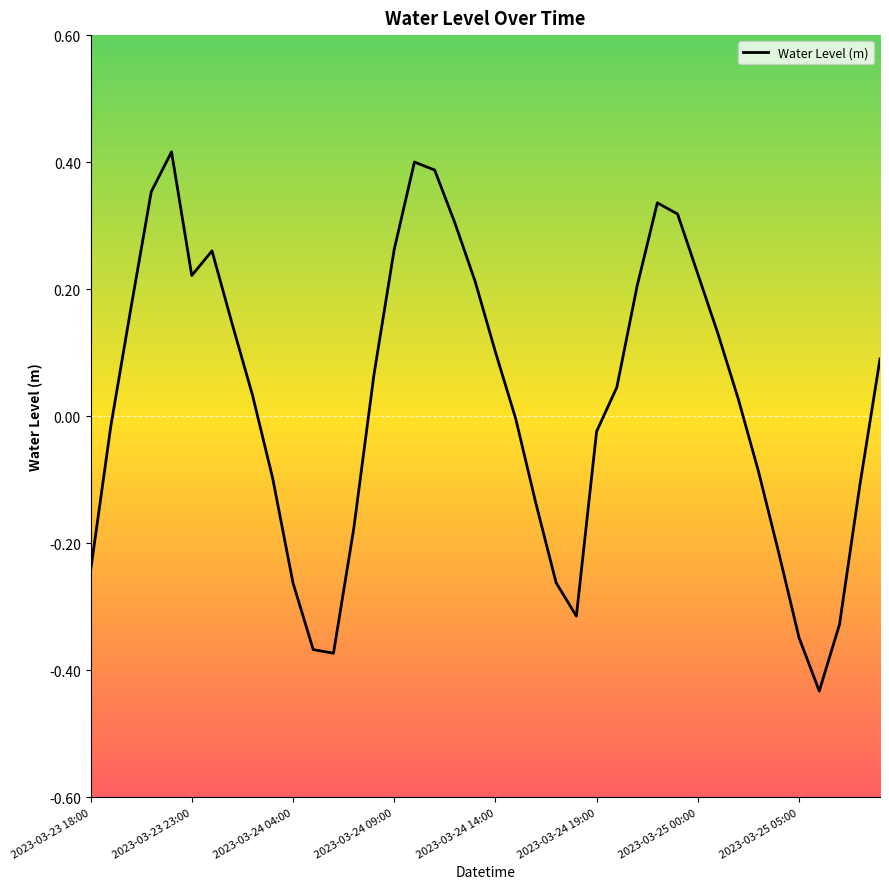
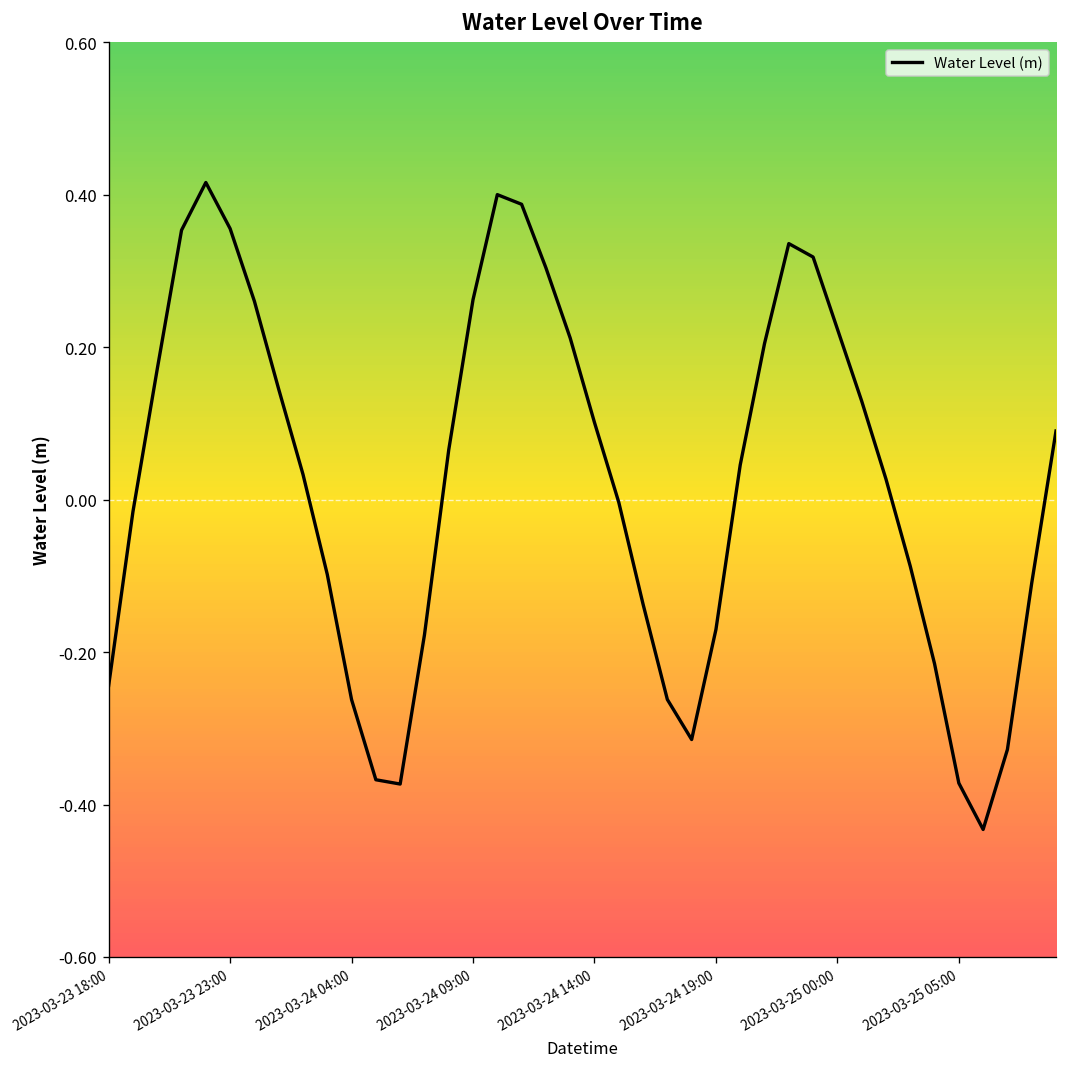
  {
    "2023-03-23 18:00": -0.24,
-   "2023-03-23 23:00": 0.22,
+   "2023-03-23 23:00": 0.36,
    "2023-03-24 04:00": -0.26,
    "2023-03-24 09:00": 0.26,
    "2023-03-24 14:00": 0.10,
-   "2023-03-24 19:00": -0.02,
+   "2023-03-24 19:00": -0.17,
    "2023-03-25 00:00": 0.22,
-   "2023-03-25 05:00": -0.35
+   "2023-03-25 05:00": -0.37
  }
